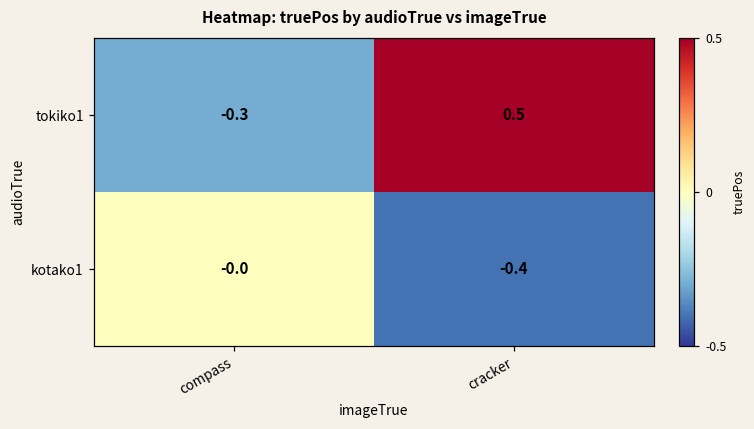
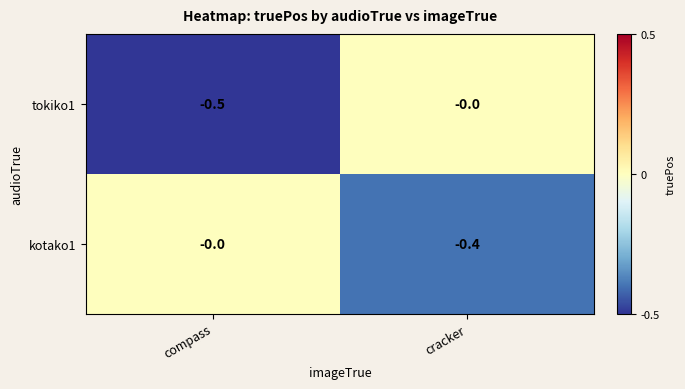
  {
    "tokiko1": {
-     "compass": -0.3,
-     "cracker": 0.5
+     "compass": -0.5,
+     "cracker": -0.0
    }
  }
